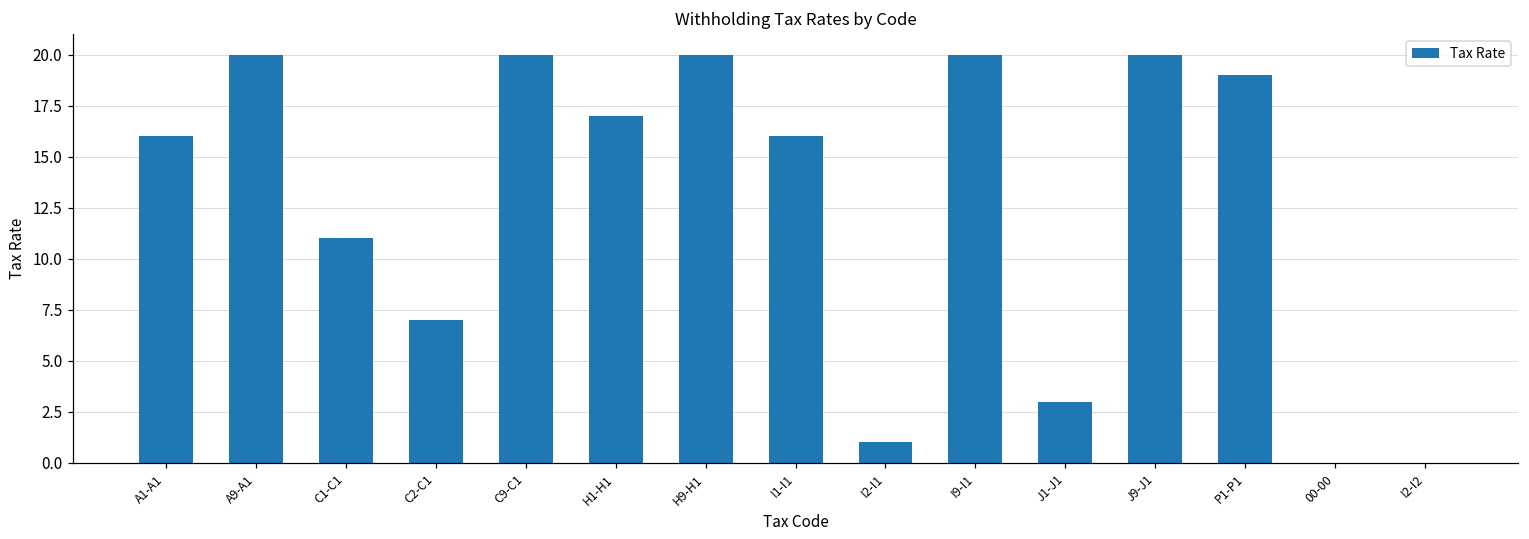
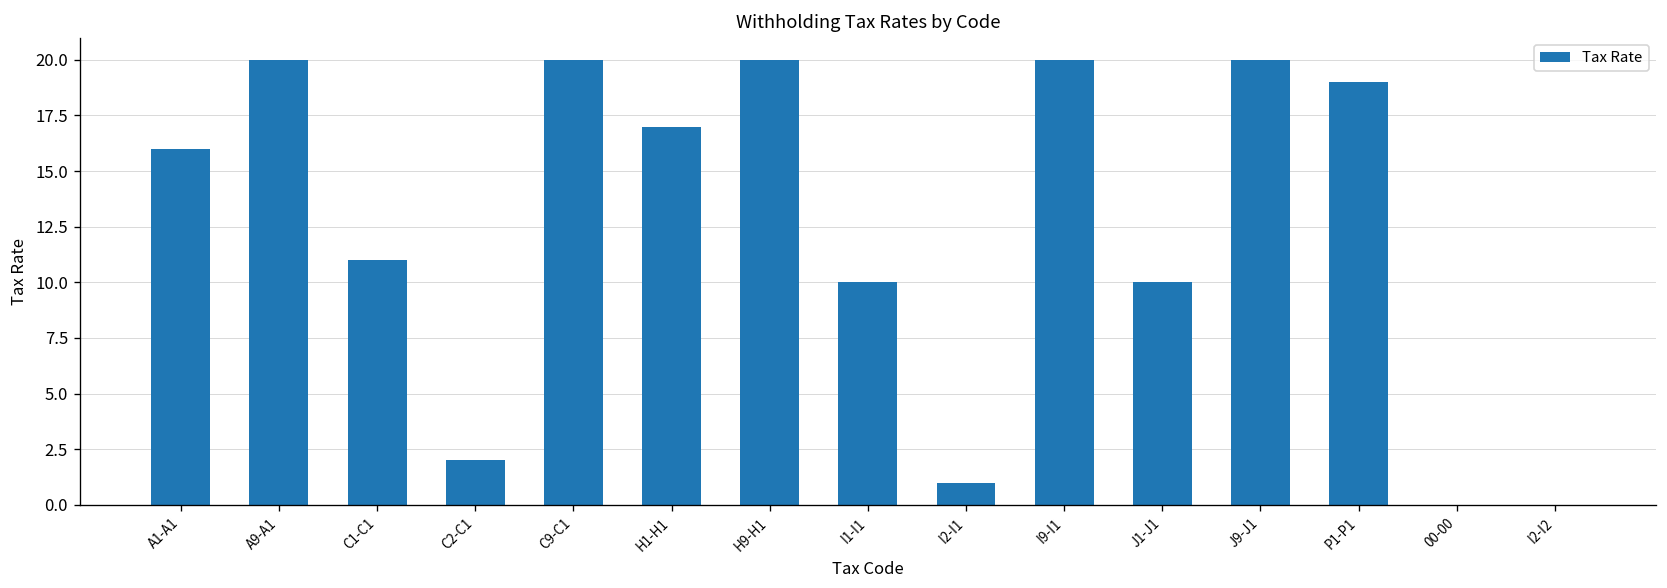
  {
    "A1-A1": 16,
    "A9-A1": 20,
    "C1-C1": 11,
-   "C2-C1": 7,
+   "C2-C1": 2,
    "C9-C1": 20,
    "H1-H1": 17,
    "H9-H1": 20,
-   "I1-I1": 16,
+   "I1-I1": 10,
    "I2-I1": 1,
    "I9-I1": 20,
-   "J1-J1": 3,
+   "J1-J1": 10,
    "J9-J1": 20,
    "P1-P1": 19,
    "00-00": 0,
    "I2-I2": 0
  }
